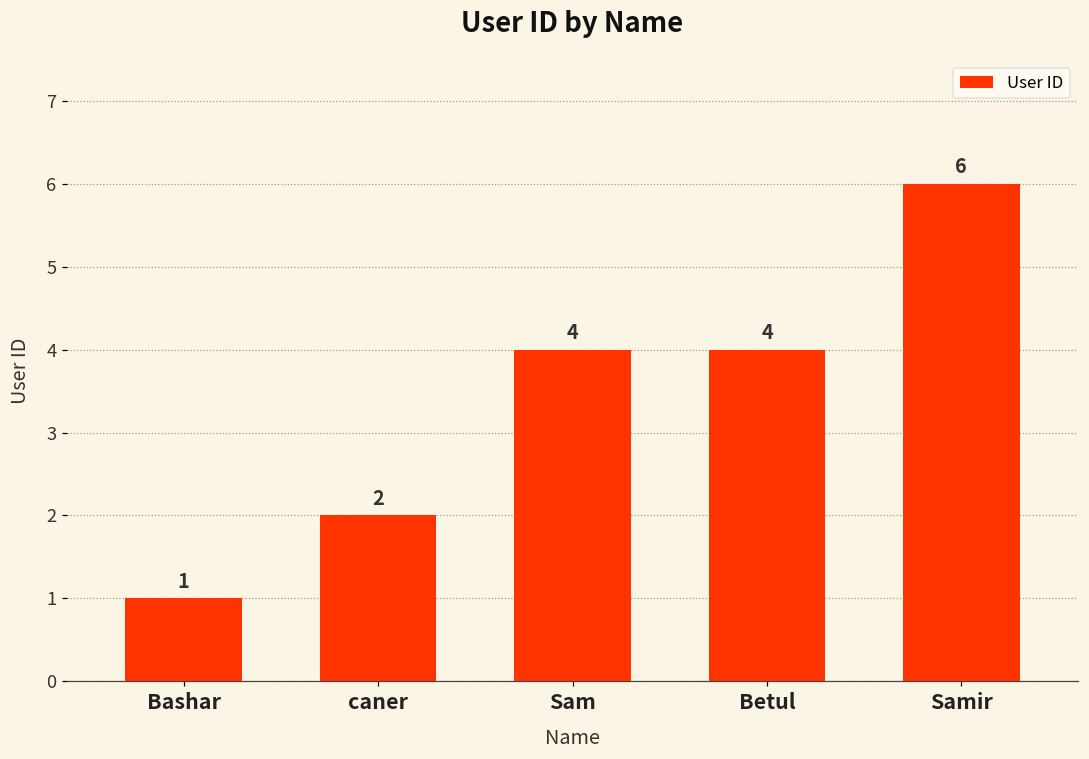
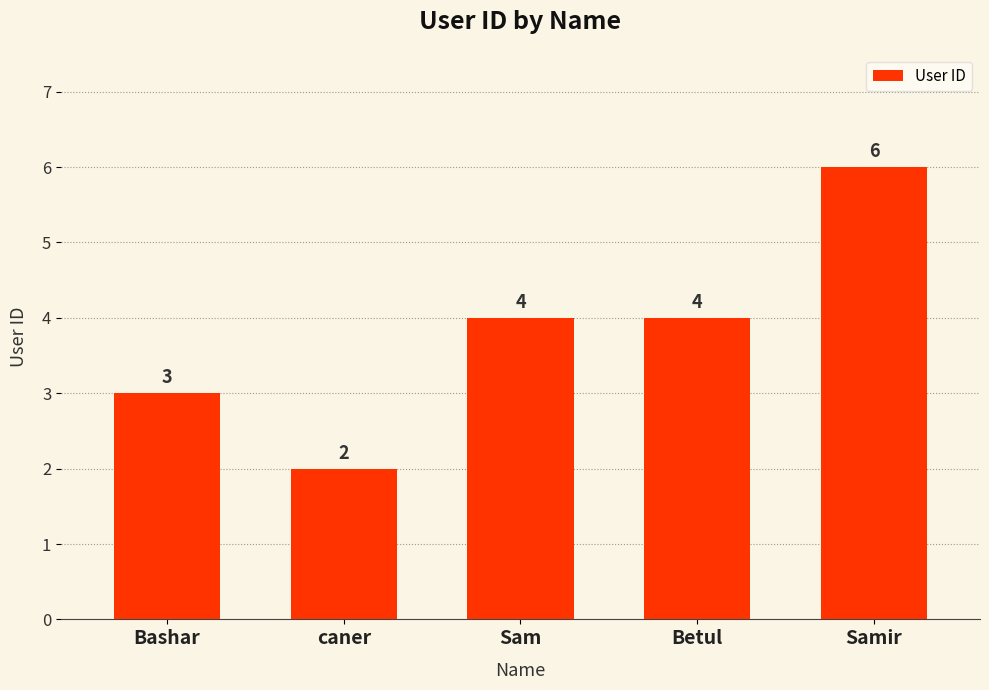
  {
-   "Bashar": 1,
+   "Bashar": 3,
    "caner": 2,
    "Sam": 4,
    "Betul": 4,
    "Samir": 6
  }
